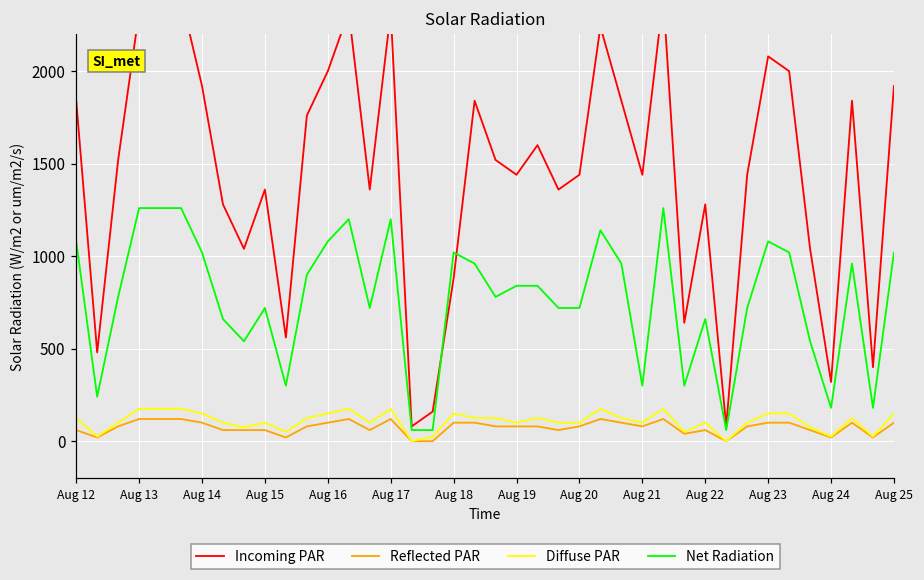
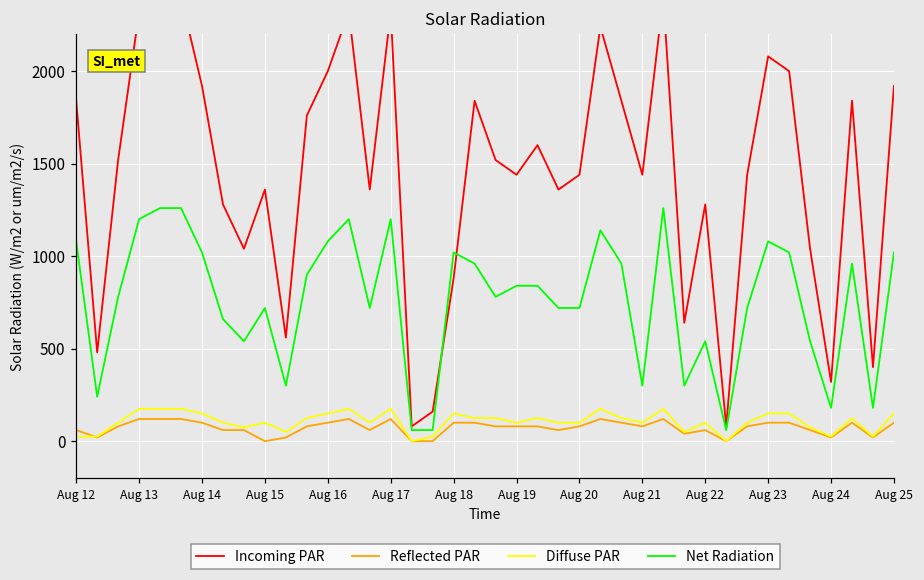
  {
    "Incoming PAR": {
      "Aug 12": 1840,
      "Aug 14": 1920,
      "Aug 15": 1360,
      "Aug 16": 2000,
      "Aug 18": 880,
      "Aug 19": 1440,
      "Aug 20": 1440,
      "Aug 21": 1440,
      "Aug 22": 1280,
      "Aug 23": 2080,
      "Aug 24": 320,
      "Aug 25": 1920
    },
    "Reflected PAR": {
      "Aug 12": 60,
      "Aug 13": 120,
      "Aug 14": 100,
-     "Aug 15": 60,
+     "Aug 15": 0,
      "Aug 16": 100,
      "Aug 17": 120,
      "Aug 18": 100,
      "Aug 19": 80,
      "Aug 20": 80,
      "Aug 21": 80,
      "Aug 22": 60,
      "Aug 23": 100,
      "Aug 25": 100
    },
    "Diffuse PAR": {
-     "Aug 12": 130,
+     "Aug 12": 30,
      "Aug 13": 180,
      "Aug 14": 150,
      "Aug 15": 100,
      "Aug 16": 150,
      "Aug 17": 180,
      "Aug 18": 150,
      "Aug 19": 100,
      "Aug 20": 100,
      "Aug 21": 100,
      "Aug 22": 100,
      "Aug 23": 150,
      "Aug 25": 150
    },
    "Net Radiation": {
      "Aug 12": 1080,
-     "Aug 13": 1260,
+     "Aug 13": 1200,
      "Aug 14": 1020,
      "Aug 15": 720,
      "Aug 16": 1080,
      "Aug 17": 1200,
      "Aug 18": 1020,
      "Aug 19": 840,
      "Aug 20": 720,
      "Aug 21": 300,
-     "Aug 22": 660,
+     "Aug 22": 540,
      "Aug 23": 1080,
      "Aug 24": 180,
      "Aug 25": 1020
    }
  }
